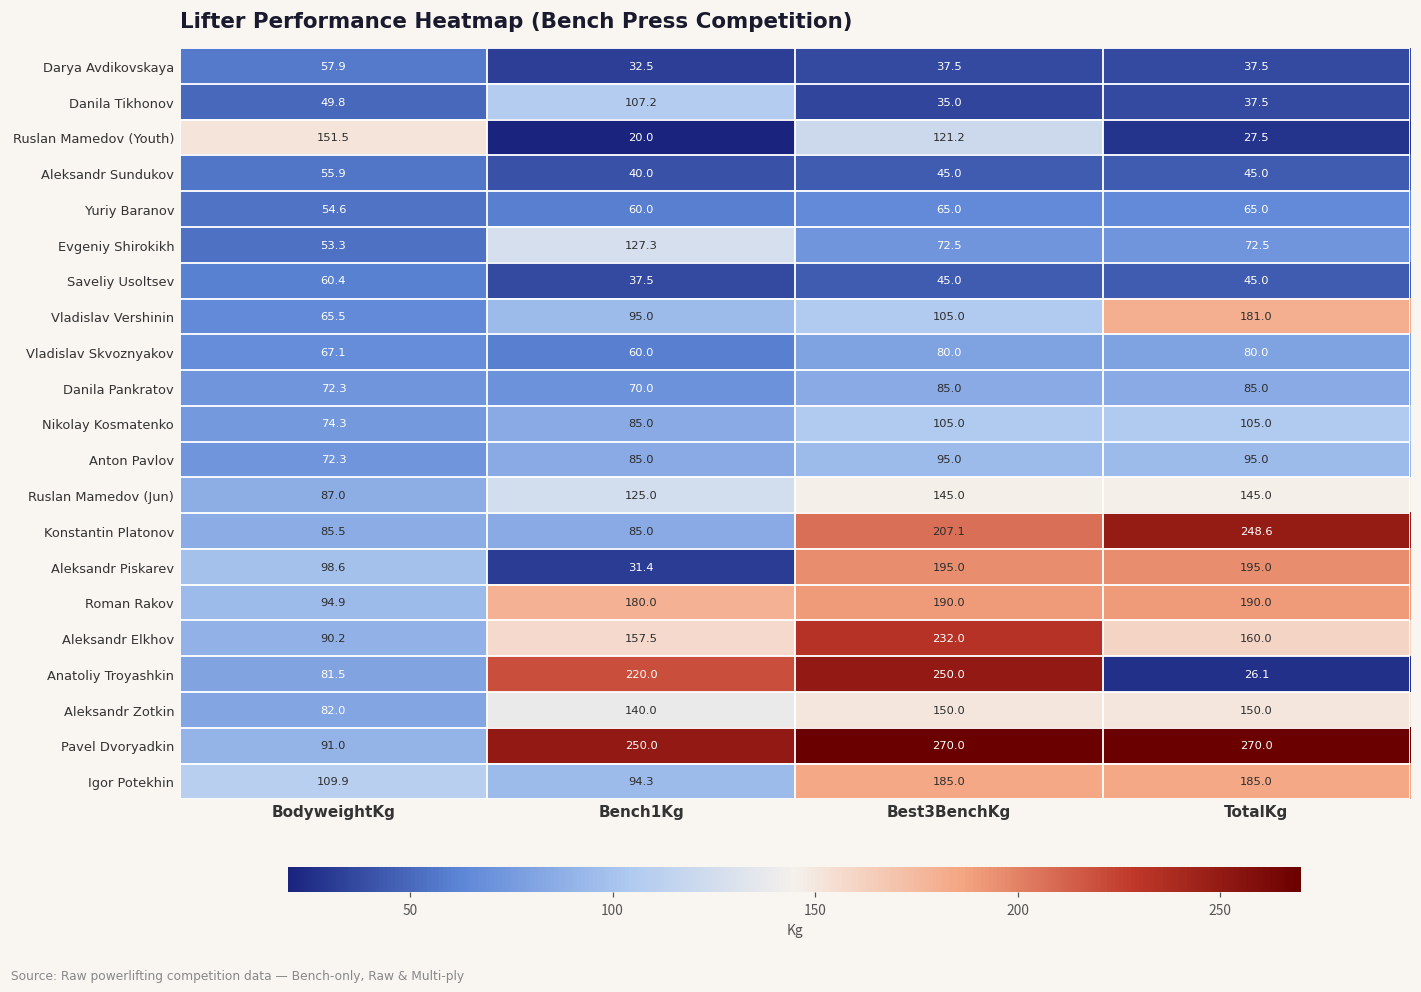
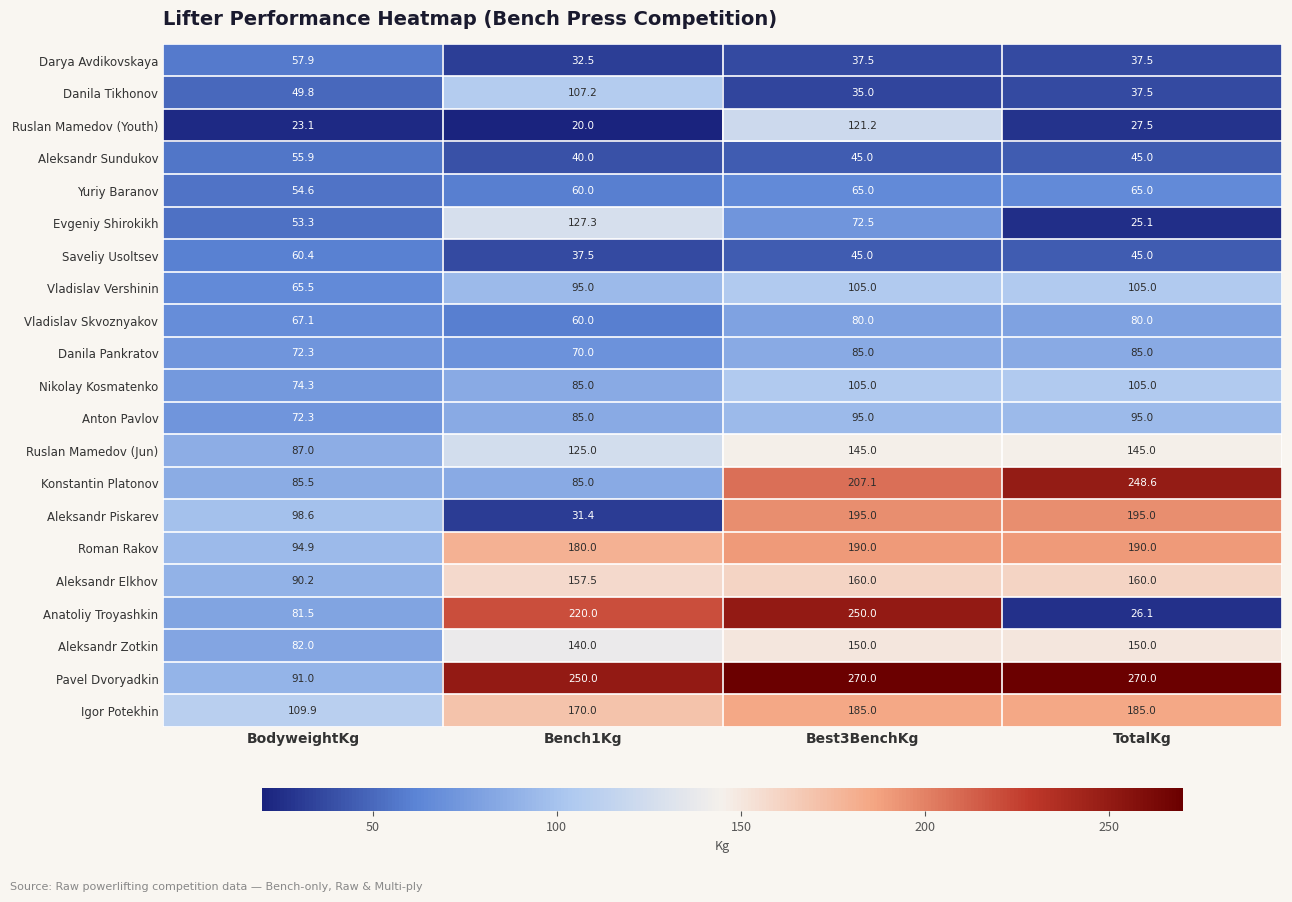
  {
    "Darya Avdikovskaya": {
      "BodyweightKg": 57.9,
      "Bench1Kg": 32.5,
      "Best3BenchKg": 37.5,
      "TotalKg": 37.5
    },
    "Danila Tikhonov": {
      "BodyweightKg": 49.8,
      "Bench1Kg": 107.2,
      "Best3BenchKg": 35.0,
      "TotalKg": 37.5
    },
    "Ruslan Mamedov (Youth)": {
-     "BodyweightKg": 151.5,
+     "BodyweightKg": 23.1,
      "Bench1Kg": 20.0,
      "Best3BenchKg": 121.2,
      "TotalKg": 27.5
    },
    "Aleksandr Sundukov": {
      "BodyweightKg": 55.9,
      "Bench1Kg": 40.0,
      "Best3BenchKg": 45.0,
      "TotalKg": 45.0
    },
    "Yuriy Baranov": {
      "BodyweightKg": 54.6,
      "Bench1Kg": 60.0,
      "Best3BenchKg": 65.0,
      "TotalKg": 65.0
    },
    "Evgeniy Shirokikh": {
      "BodyweightKg": 53.3,
      "Bench1Kg": 127.3,
      "Best3BenchKg": 72.5,
-     "TotalKg": 72.5
+     "TotalKg": 25.1
    },
    "Saveliy Usoltsev": {
      "BodyweightKg": 60.4,
      "Bench1Kg": 37.5,
      "Best3BenchKg": 45.0,
      "TotalKg": 45.0
    },
    "Vladislav Vershinin": {
      "BodyweightKg": 65.5,
      "Bench1Kg": 95.0,
      "Best3BenchKg": 105.0,
-     "TotalKg": 181.0
+     "TotalKg": 105.0
    },
    "Vladislav Skvoznyakov": {
      "BodyweightKg": 67.1,
      "Bench1Kg": 60.0,
      "Best3BenchKg": 80.0,
      "TotalKg": 80.0
    },
    "Danila Pankratov": {
      "BodyweightKg": 72.3,
      "Bench1Kg": 70.0,
      "Best3BenchKg": 85.0,
      "TotalKg": 85.0
    },
    "Nikolay Kosmatenko": {
      "BodyweightKg": 74.3,
      "Bench1Kg": 85.0,
      "Best3BenchKg": 105.0,
      "TotalKg": 105.0
    },
    "Anton Pavlov": {
      "BodyweightKg": 72.3,
      "Bench1Kg": 85.0,
      "Best3BenchKg": 95.0,
      "TotalKg": 95.0
    },
    "Ruslan Mamedov (Jun)": {
      "BodyweightKg": 87.0,
      "Bench1Kg": 125.0,
      "Best3BenchKg": 145.0,
      "TotalKg": 145.0
    },
    "Konstantin Platonov": {
      "BodyweightKg": 85.5,
      "Bench1Kg": 85.0,
      "Best3BenchKg": 207.1,
      "TotalKg": 248.6
    },
    "Aleksandr Piskarev": {
      "BodyweightKg": 98.6,
      "Bench1Kg": 31.4,
      "Best3BenchKg": 195.0,
      "TotalKg": 195.0
    },
    "Roman Rakov": {
      "BodyweightKg": 94.9,
      "Bench1Kg": 180.0,
      "Best3BenchKg": 190.0,
      "TotalKg": 190.0
    },
    "Aleksandr Elkhov": {
      "BodyweightKg": 90.2,
      "Bench1Kg": 157.5,
-     "Best3BenchKg": 232.0,
+     "Best3BenchKg": 160.0,
      "TotalKg": 160.0
    },
    "Anatoliy Troyashkin": {
      "BodyweightKg": 81.5,
      "Bench1Kg": 220.0,
      "Best3BenchKg": 250.0,
      "TotalKg": 26.1
    },
    "Aleksandr Zotkin": {
      "BodyweightKg": 82.0,
      "Bench1Kg": 140.0,
      "Best3BenchKg": 150.0,
      "TotalKg": 150.0
    },
    "Pavel Dvoryadkin": {
      "BodyweightKg": 91.0,
      "Bench1Kg": 250.0,
      "Best3BenchKg": 270.0,
      "TotalKg": 270.0
    },
    "Igor Potekhin": {
      "BodyweightKg": 109.9,
-     "Bench1Kg": 94.3,
+     "Bench1Kg": 170.0,
      "Best3BenchKg": 185.0,
      "TotalKg": 185.0
    }
  }
